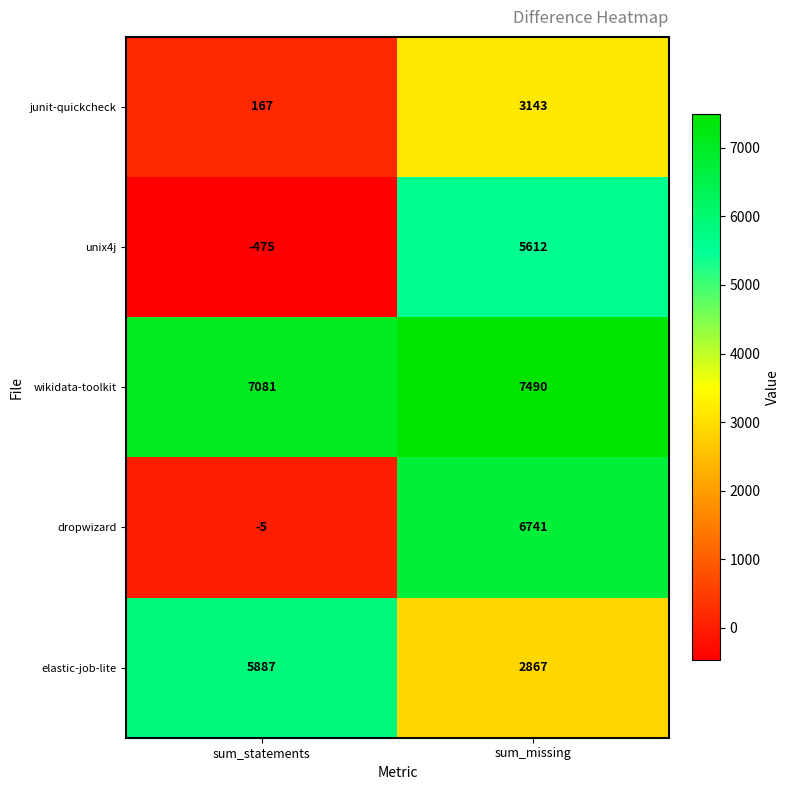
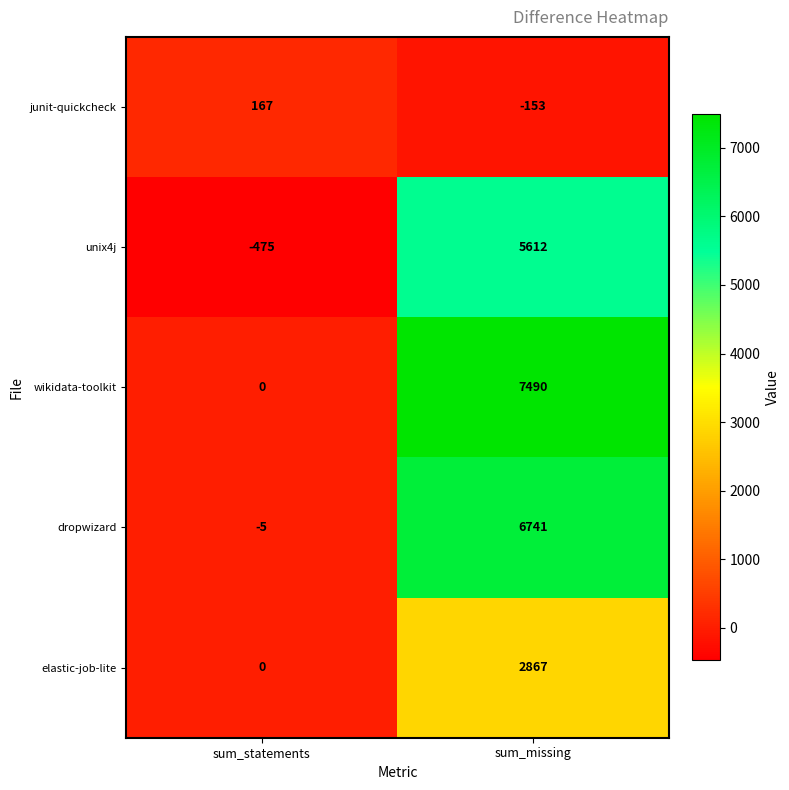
  {
    "junit-quickcheck": {
      "sum_statements": 167,
-     "sum_missing": 3143
+     "sum_missing": -153
    },
    "unix4j": {
      "sum_statements": -475,
      "sum_missing": 5612
    },
    "wikidata-toolkit": {
-     "sum_statements": 7081,
+     "sum_statements": 0,
      "sum_missing": 7490
    },
    "dropwizard": {
      "sum_statements": -5,
      "sum_missing": 6741
    },
    "elastic-job-lite": {
-     "sum_statements": 5887,
+     "sum_statements": 0,
      "sum_missing": 2867
    }
  }
